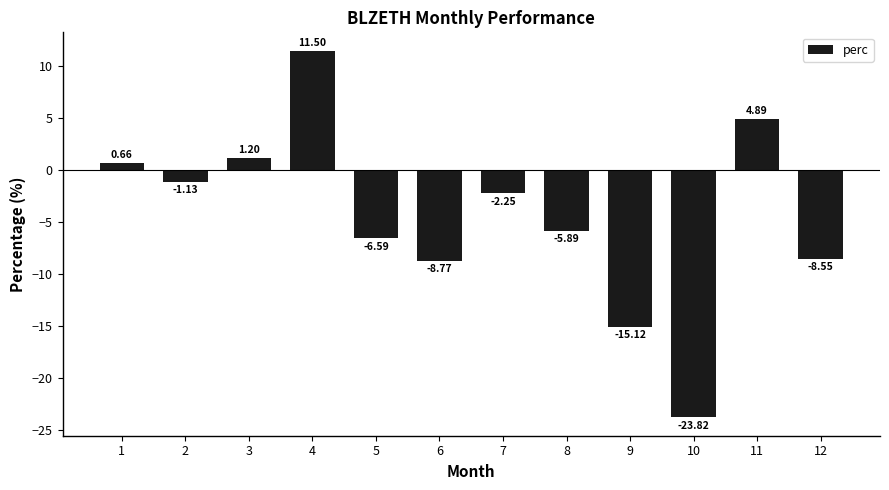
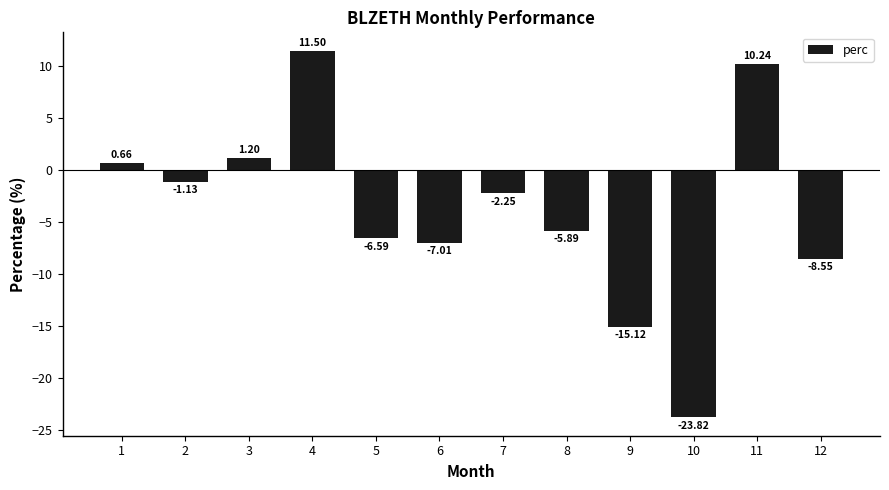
  {
    "1": 0.66,
    "2": -1.13,
    "3": 1.20,
    "4": 11.50,
    "5": -6.59,
-   "6": -8.77,
+   "6": -7.01,
    "7": -2.25,
    "8": -5.89,
    "9": -15.12,
    "10": -23.82,
-   "11": 4.89,
+   "11": 10.24,
    "12": -8.55
  }
